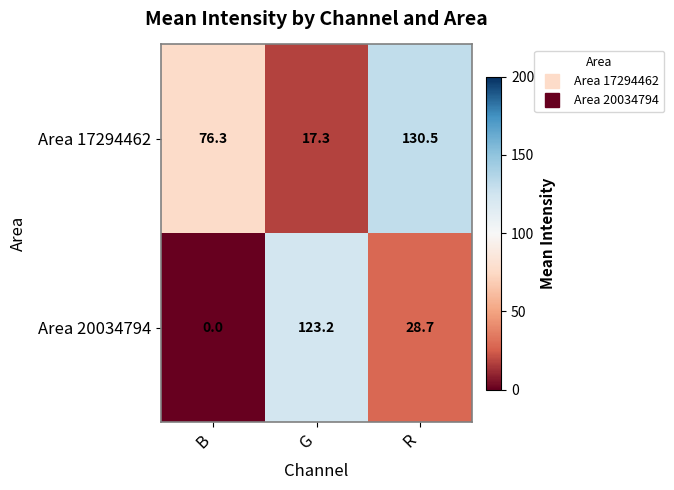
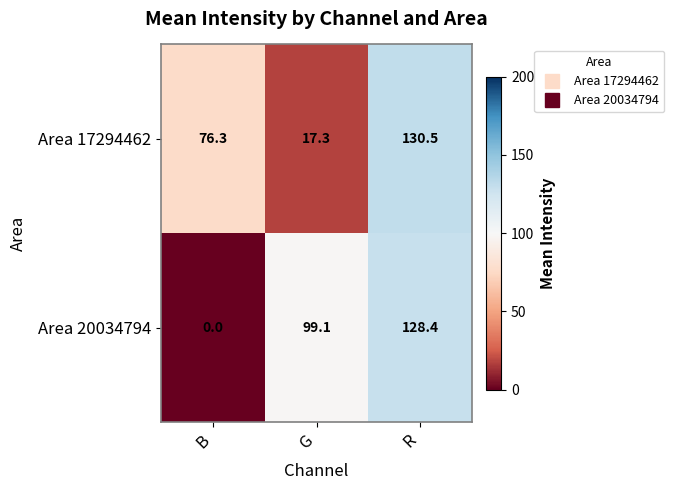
  {
    "Area 17294462": {
      "B": 76.3,
      "G": 17.3,
      "R": 130.5
    },
    "Area 20034794": {
      "B": 0.0,
-     "G": 123.2,
-     "R": 28.7
+     "G": 99.1,
+     "R": 128.4
    }
  }
